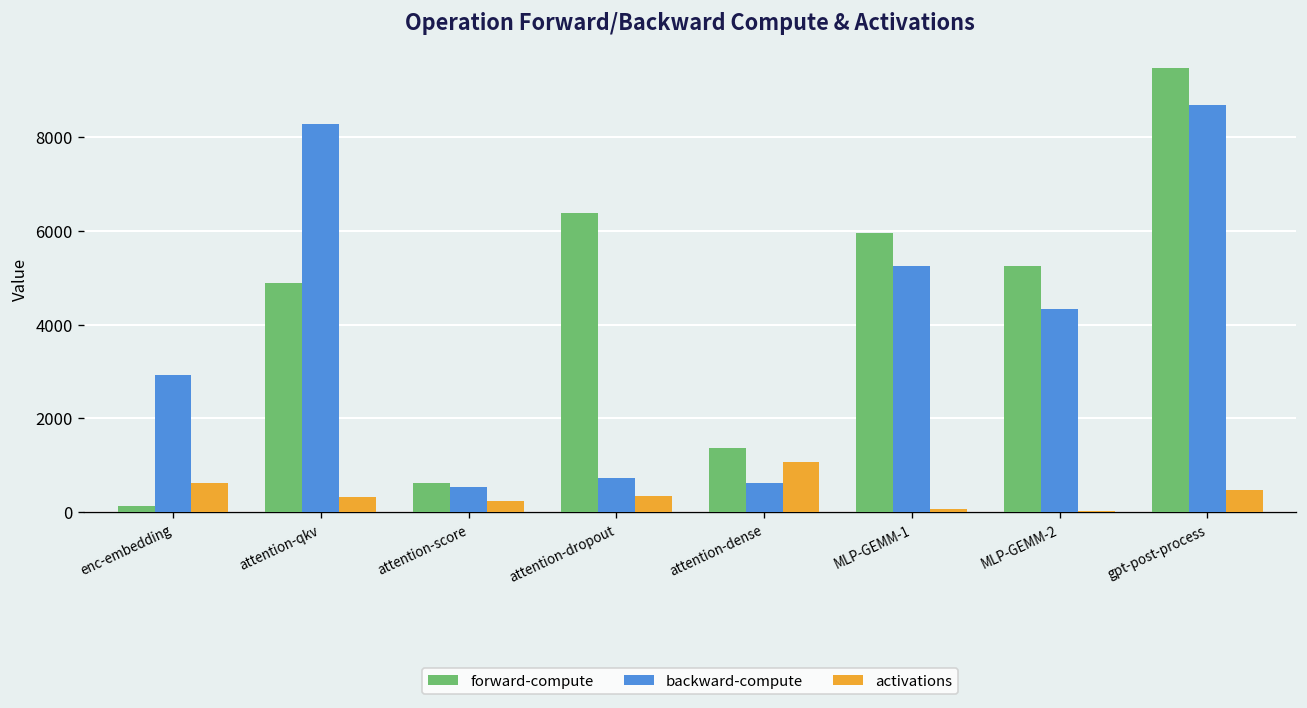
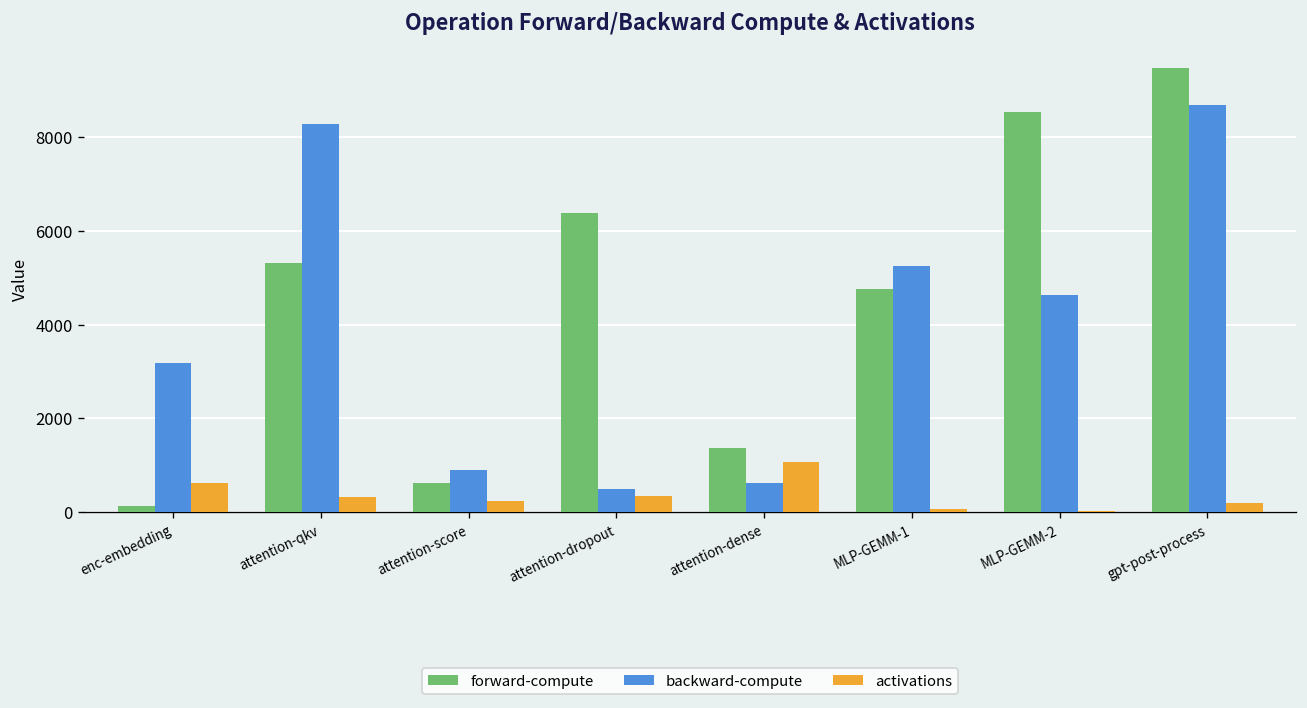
  {
    "forward-compute": {
      "enc-embedding": 100,
-     "attention-qkv": 4900,
+     "attention-qkv": 5300,
      "attention-score": 600,
      "attention-dropout": 6400,
      "attention-dense": 1400,
-     "MLP-GEMM-1": 5900,
-     "MLP-GEMM-2": 5300,
+     "MLP-GEMM-1": 4800,
+     "MLP-GEMM-2": 8500,
      "gpt-post-process": 9500
    },
    "backward-compute": {
-     "enc-embedding": 2900,
+     "enc-embedding": 3200,
      "attention-qkv": 8300,
-     "attention-score": 500,
-     "attention-dropout": 700,
+     "attention-score": 900,
+     "attention-dropout": 500,
      "attention-dense": 600,
      "MLP-GEMM-1": 5300,
-     "MLP-GEMM-2": 4300,
+     "MLP-GEMM-2": 4600,
      "gpt-post-process": 8700
    },
    "activations": {
      "enc-embedding": 600,
      "attention-qkv": 300,
      "attention-score": 200,
      "attention-dropout": 300,
      "attention-dense": 1100,
-     "gpt-post-process": 500
+     "gpt-post-process": 200
    }
  }
